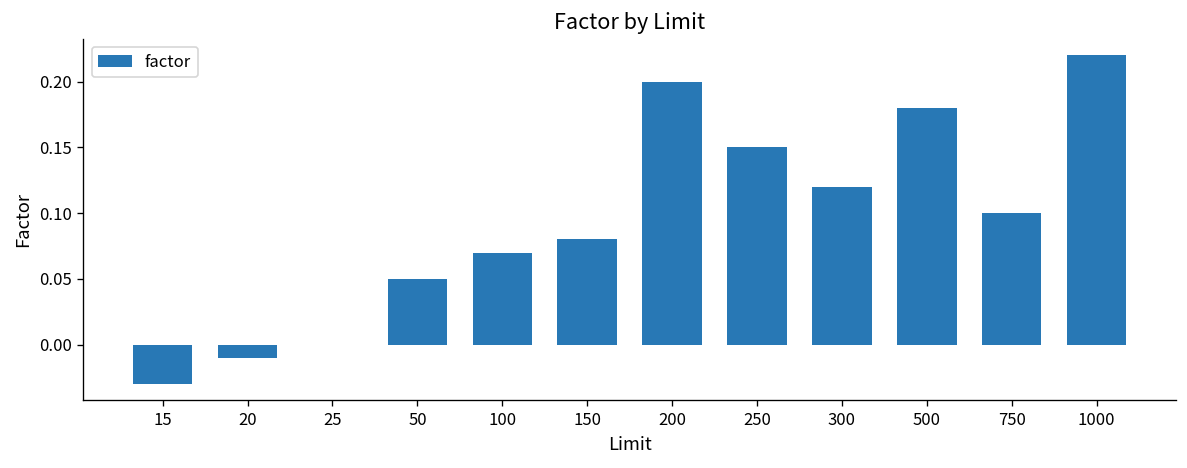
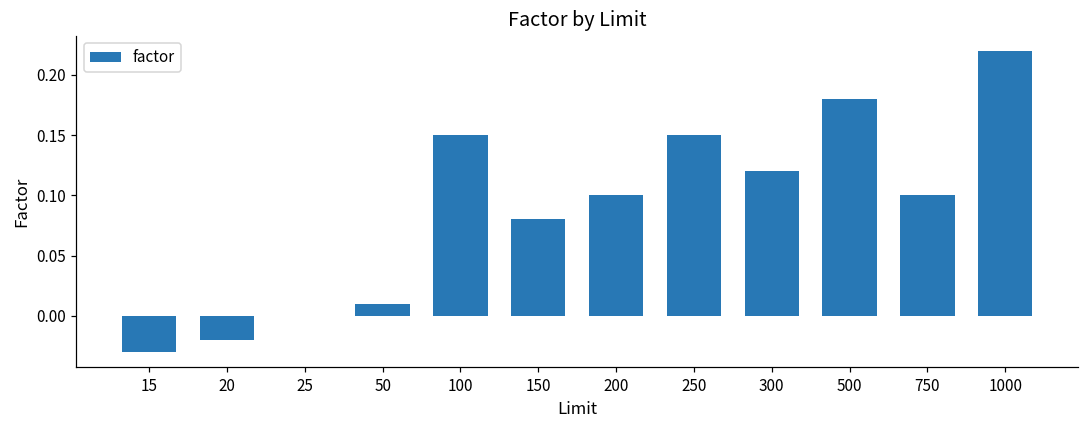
  {
    "15": -0.03,
-   "20": -0.01,
+   "20": -0.02,
    "25": 0.00,
-   "50": 0.05,
-   "100": 0.07,
+   "50": 0.01,
+   "100": 0.15,
    "150": 0.08,
-   "200": 0.2,
+   "200": 0.1,
    "250": 0.15,
    "300": 0.12,
    "500": 0.18,
    "750": 0.10,
    "1000": 0.22
  }
